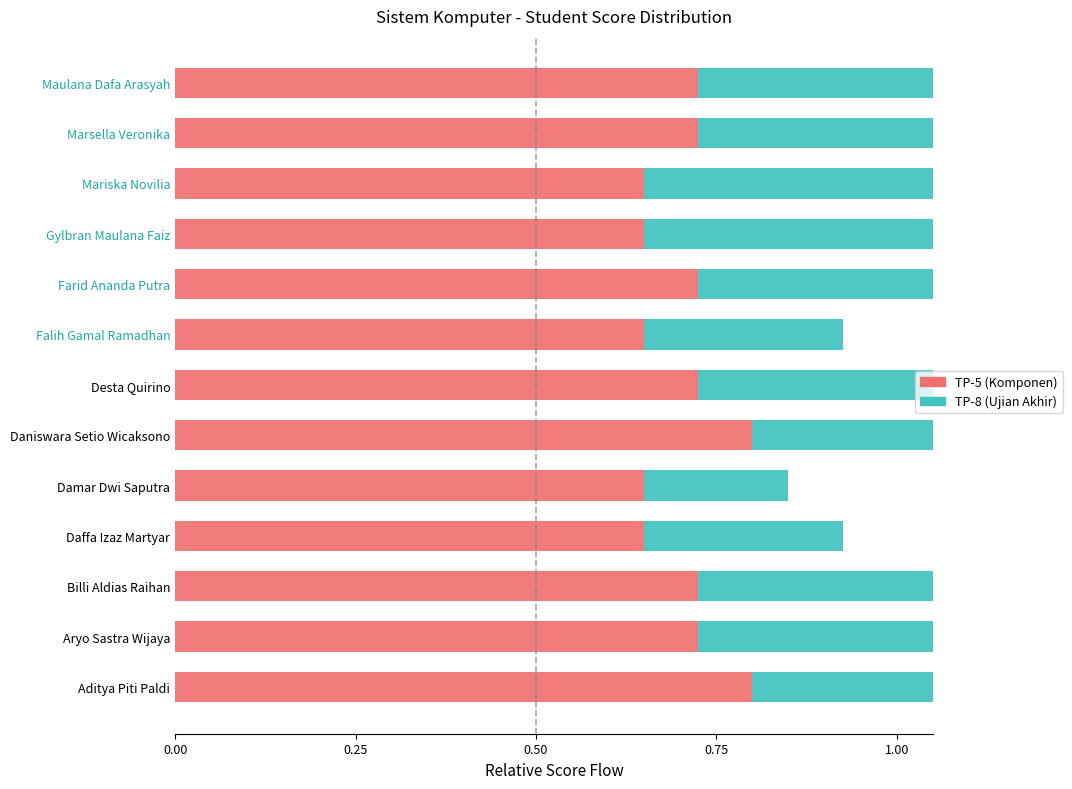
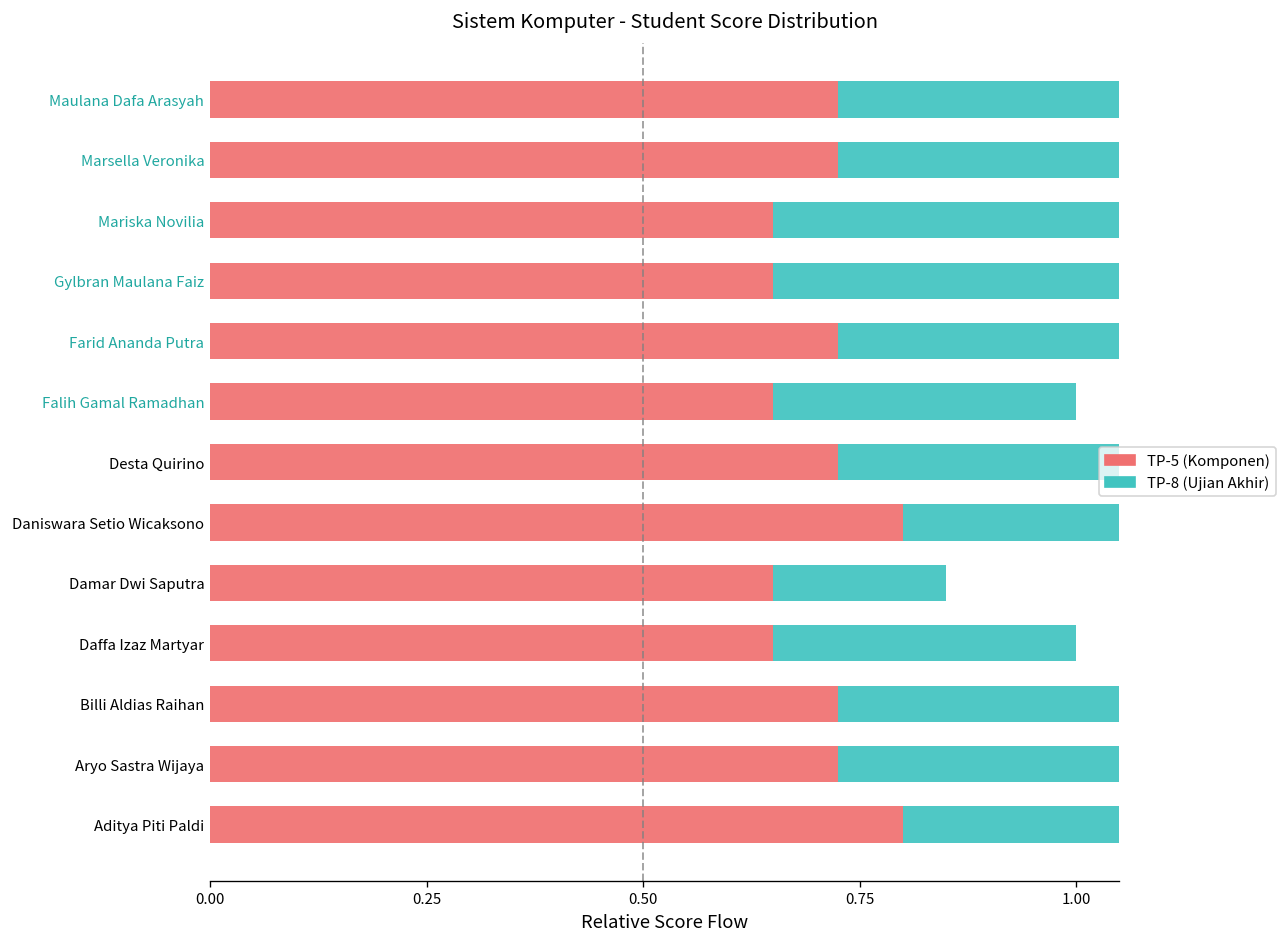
  {
    "TP-5 (Komponen)": {
      "Maulana Dafa Arasyah": 0.73,
      "Marsella Veronika": 0.73,
      "Mariska Novilia": 0.65,
      "Gylbran Maulana Faiz": 0.65,
      "Farid Ananda Putra": 0.73,
      "Falih Gamal Ramadhan": 0.65,
      "Desta Quirino": 0.73,
      "Daniswara Setio Wicaksono": 0.80,
      "Damar Dwi Saputra": 0.65,
      "Daffa Izaz Martyar": 0.65,
      "Billi Aldias Raihan": 0.73,
      "Aryo Sastra Wijaya": 0.73,
      "Aditya Piti Paldi": 0.80
    },
    "TP-8 (Ujian Akhir)": {
-     "Falih Gamal Ramadhan": 0.28,
+     "Falih Gamal Ramadhan": 0.35,
      "Damar Dwi Saputra": 0.20,
-     "Daffa Izaz Martyar": 0.28
+     "Daffa Izaz Martyar": 0.35
    }
  }
